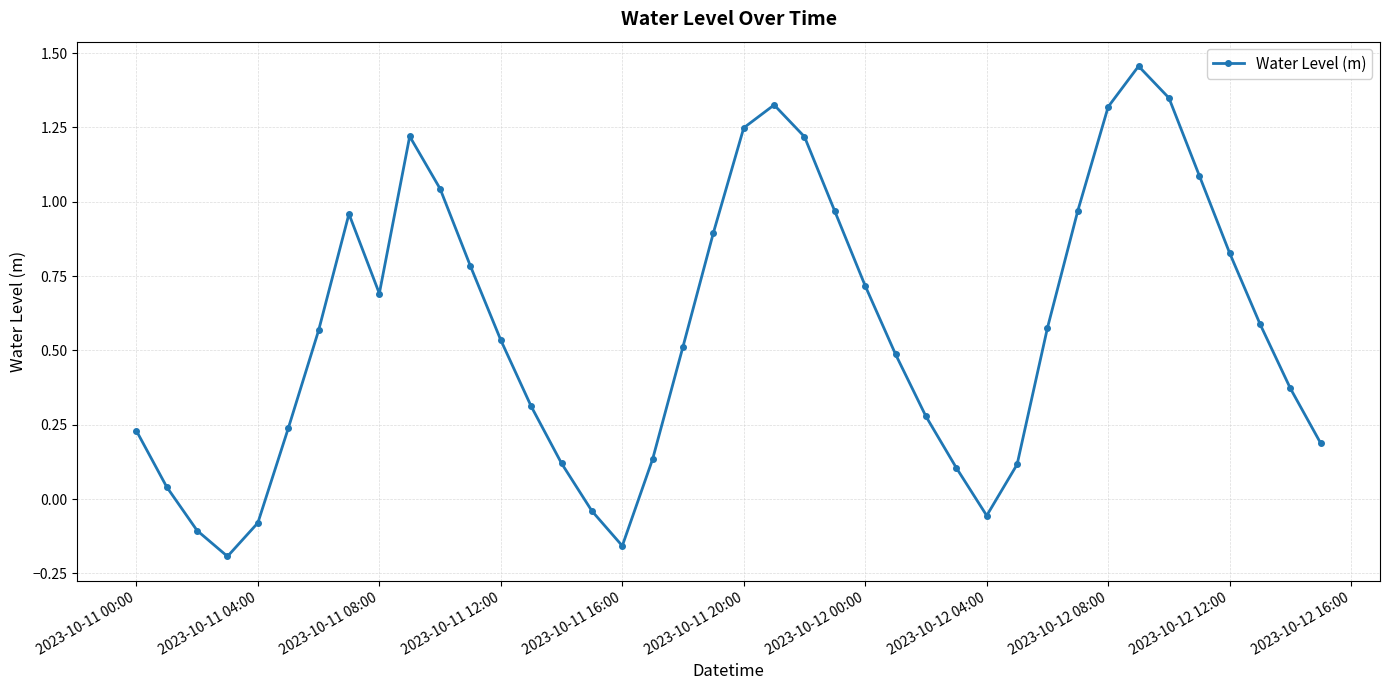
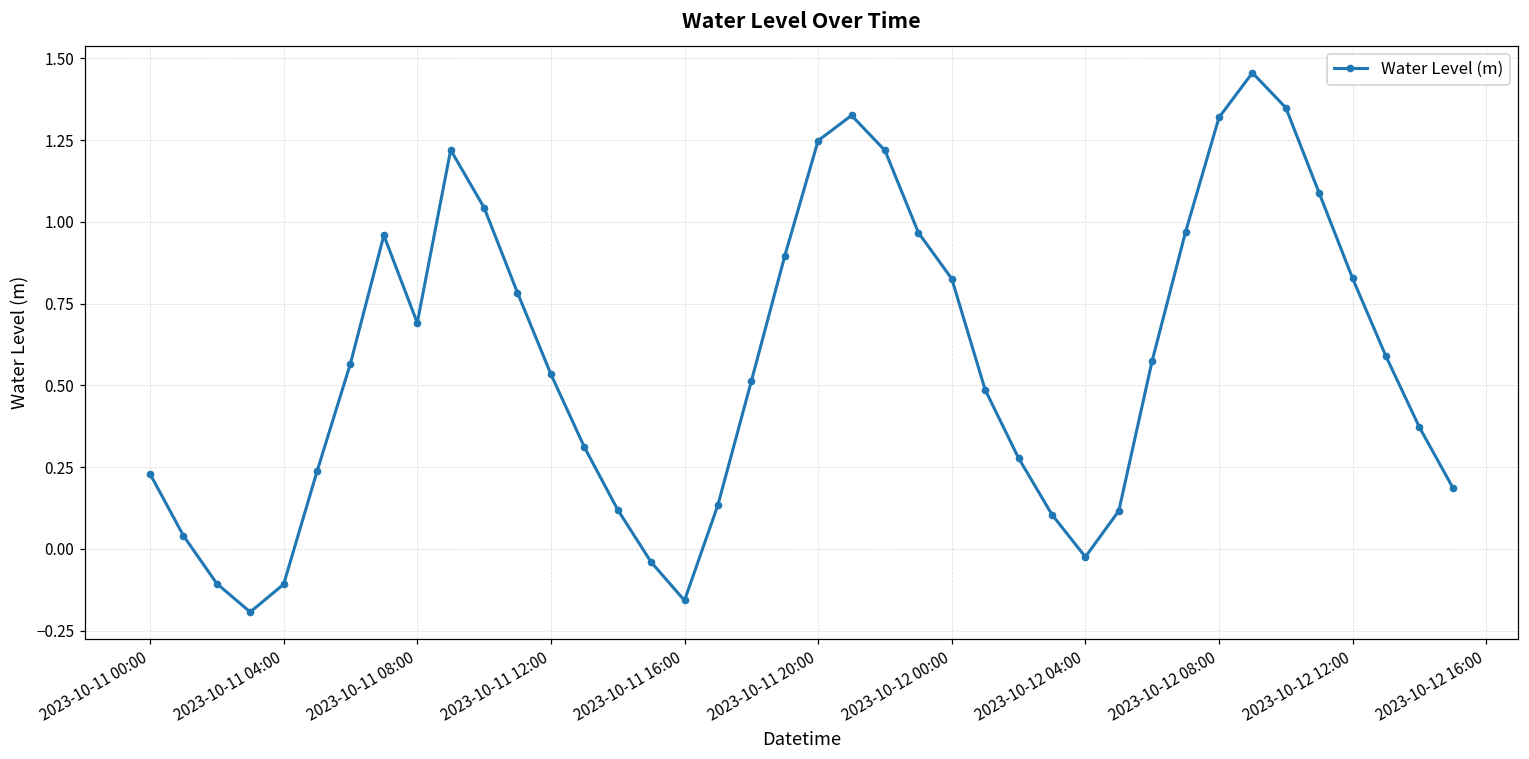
  {
    "2023-10-11 00:00": 0.23,
-   "2023-10-11 04:00": -0.08,
+   "2023-10-11 04:00": -0.11,
    "2023-10-11 08:00": 0.69,
    "2023-10-11 12:00": 0.53,
    "2023-10-11 16:00": -0.16,
    "2023-10-11 20:00": 1.25,
-   "2023-10-12 00:00": 0.72,
-   "2023-10-12 04:00": -0.06,
+   "2023-10-12 00:00": 0.83,
+   "2023-10-12 04:00": -0.02,
    "2023-10-12 08:00": 1.32,
    "2023-10-12 12:00": 0.83
  }
